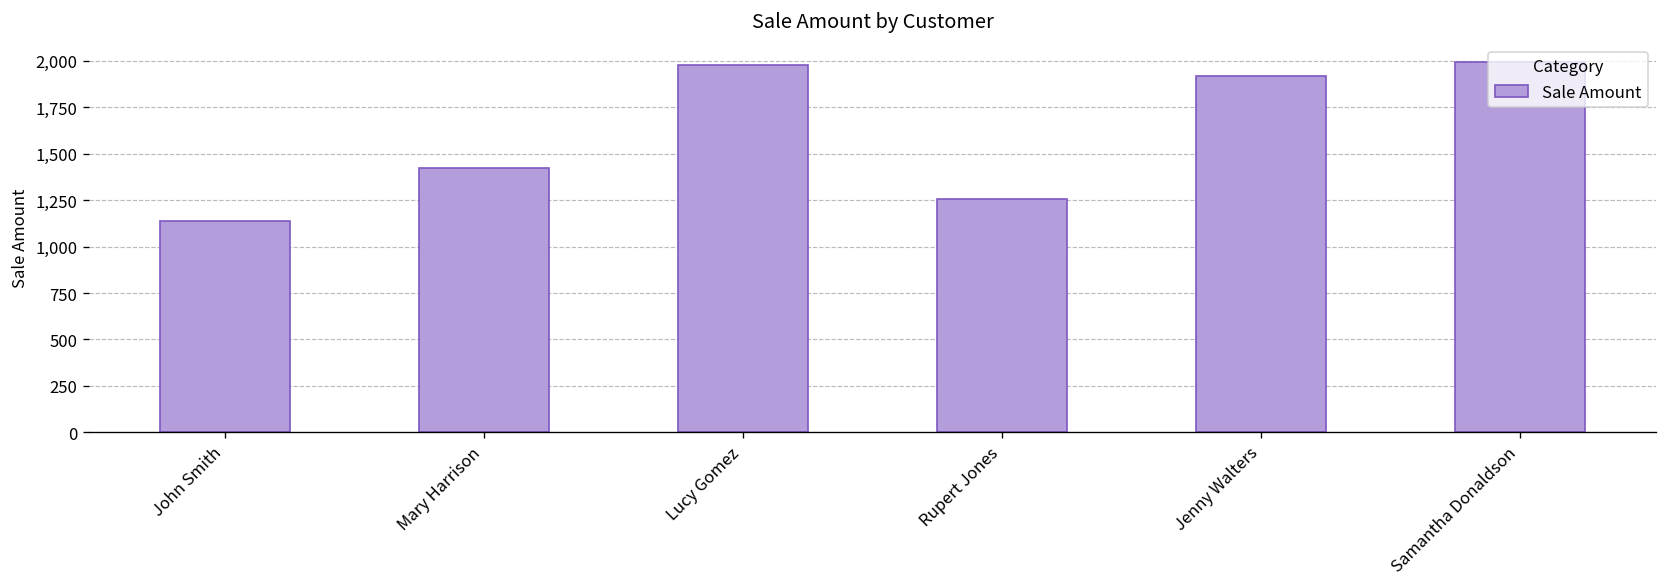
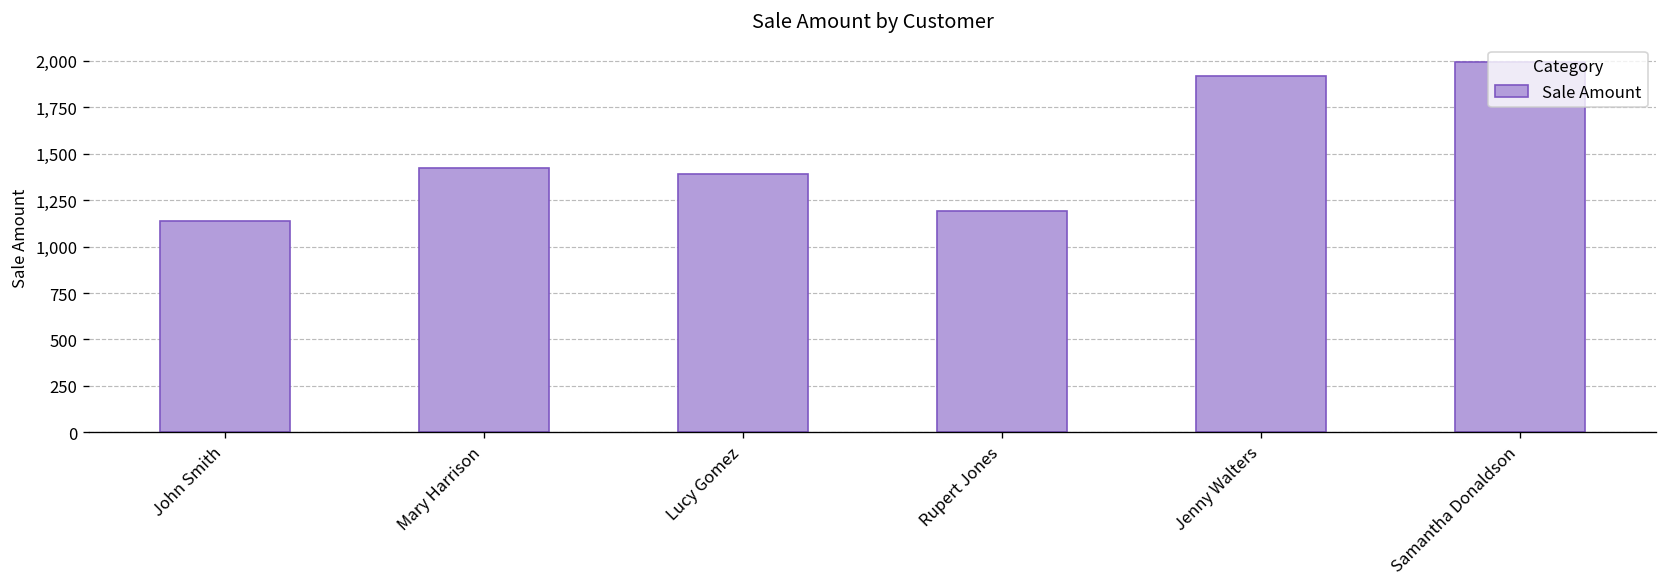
  {
    "John Smith": "1,140",
    "Mary Harrison": "1,430",
-   "Lucy Gomez": "1,980",
-   "Rupert Jones": "1,260",
+   "Lucy Gomez": "1,390",
+   "Rupert Jones": "1,190",
    "Jenny Walters": "1,920"
  }
